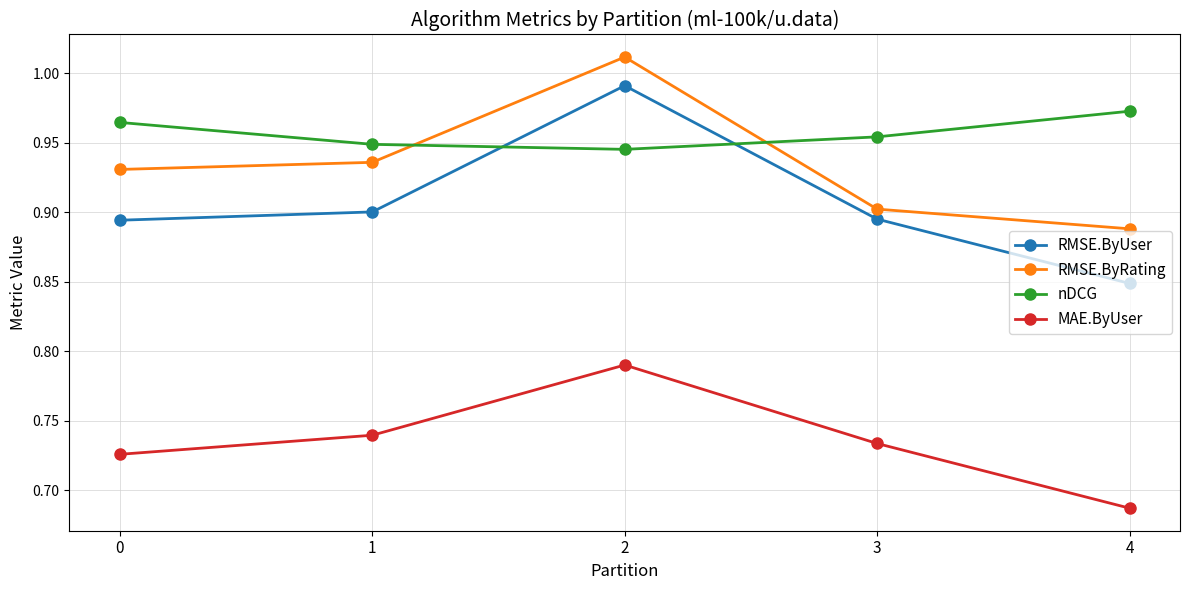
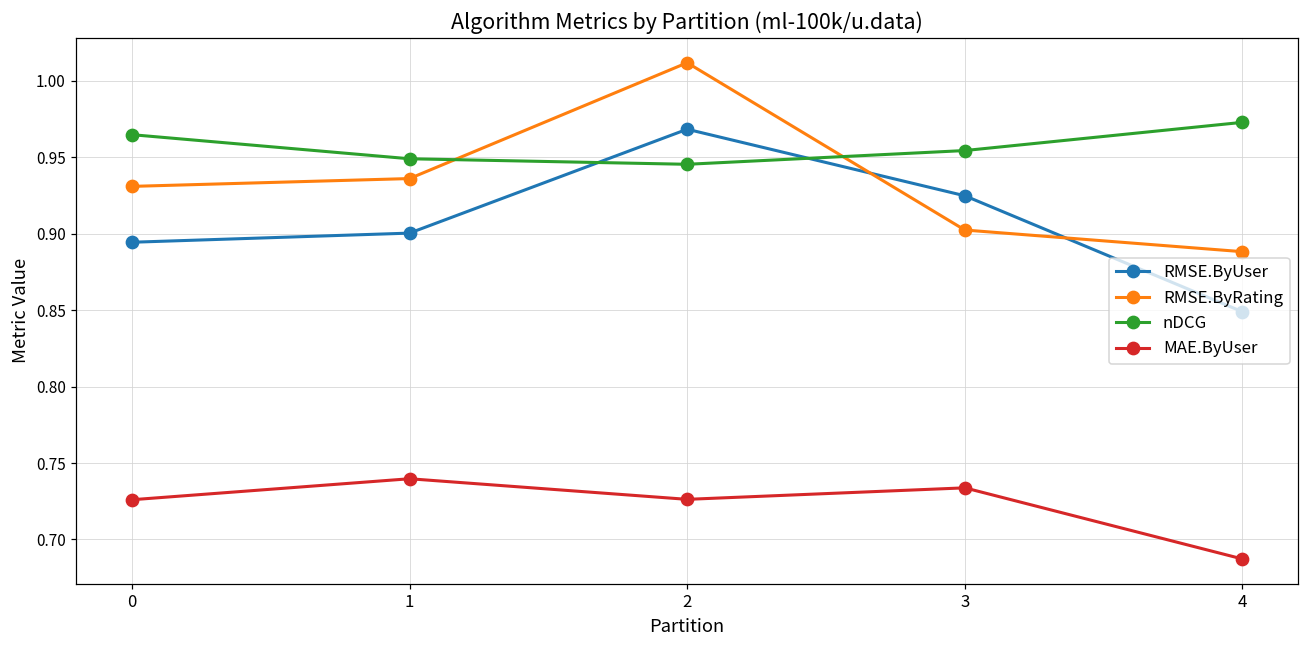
  {
    "RMSE.ByUser": {
      "0": 0.894,
      "1": 0.900,
-     "2": 0.991,
-     "3": 0.895
+     "2": 0.968,
+     "3": 0.925
    },
    "RMSE.ByRating": {
      "0": 0.931,
      "1": 0.936,
      "2": 1.012,
      "3": 0.902,
      "4": 0.888
    },
    "nDCG": {
      "0": 0.965,
      "1": 0.949,
      "2": 0.945,
      "3": 0.954,
      "4": 0.973
    },
    "MAE.ByUser": {
      "0": 0.726,
      "1": 0.740,
-     "2": 0.790,
+     "2": 0.726,
      "3": 0.734,
      "4": 0.687
    }
  }
